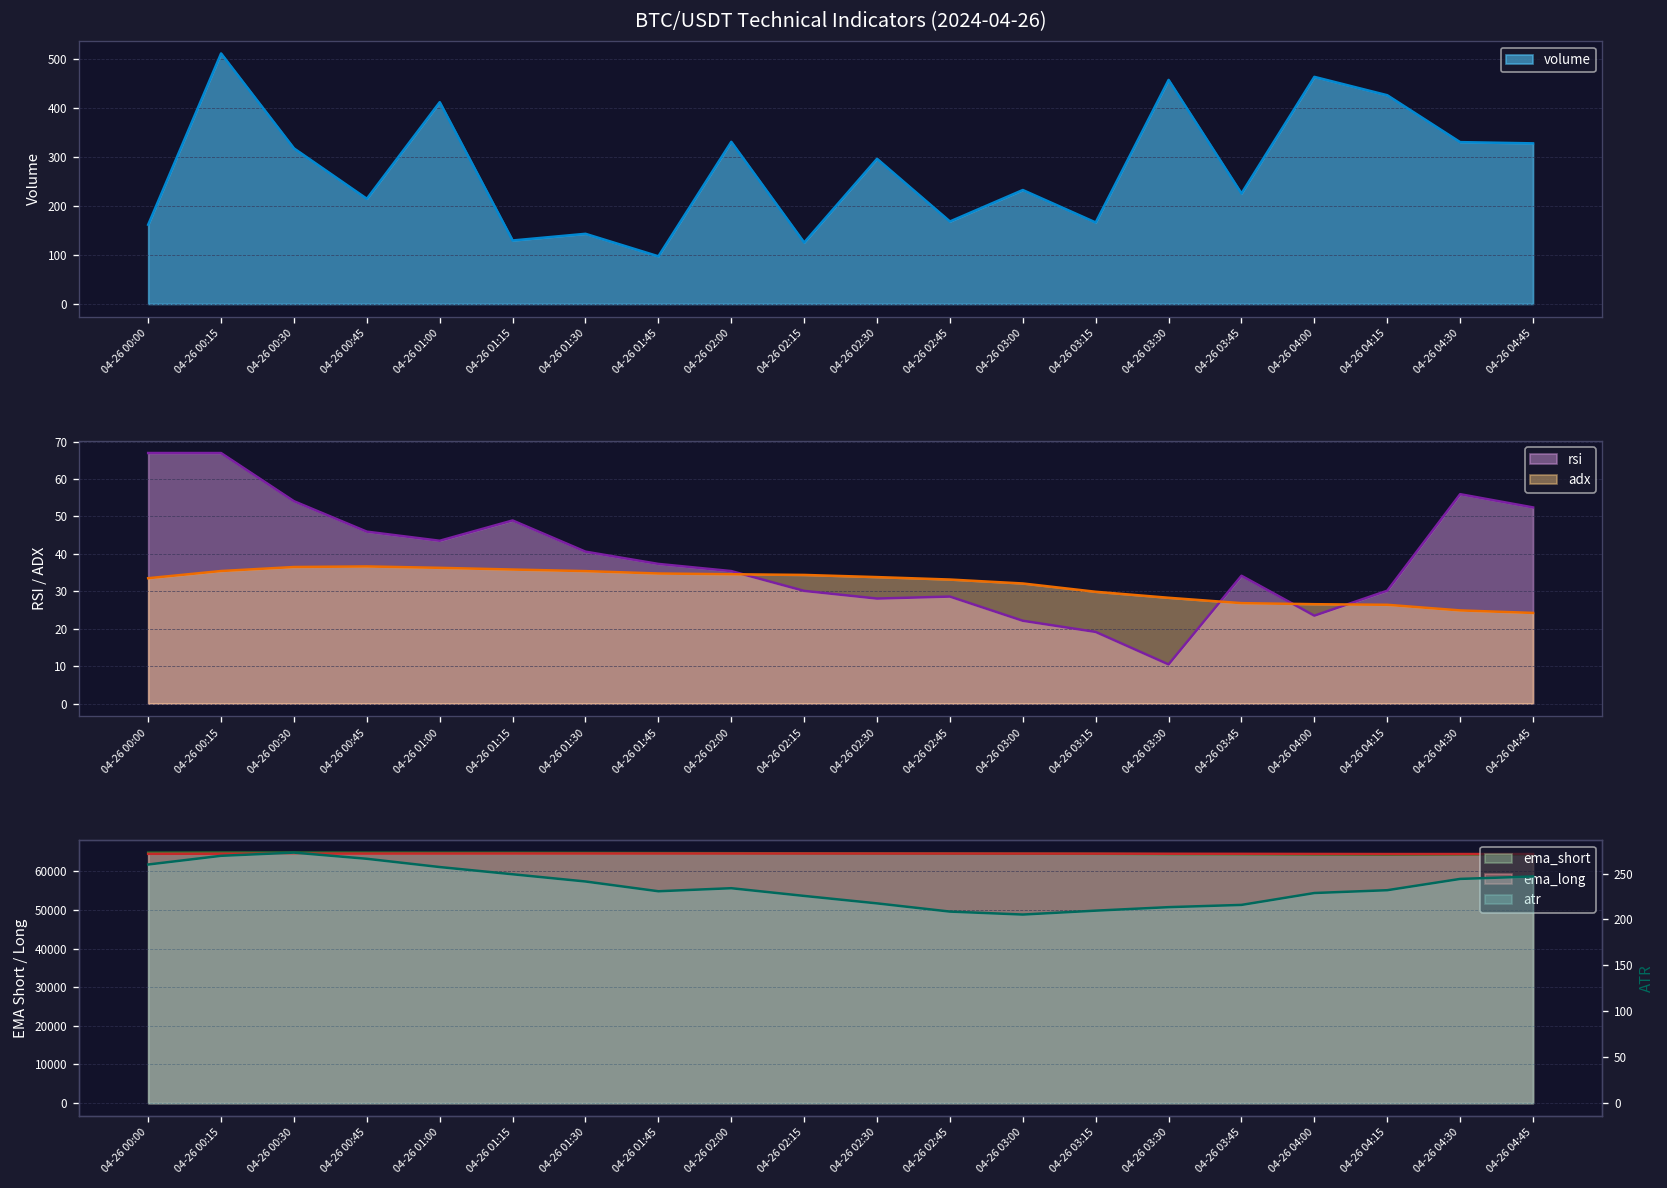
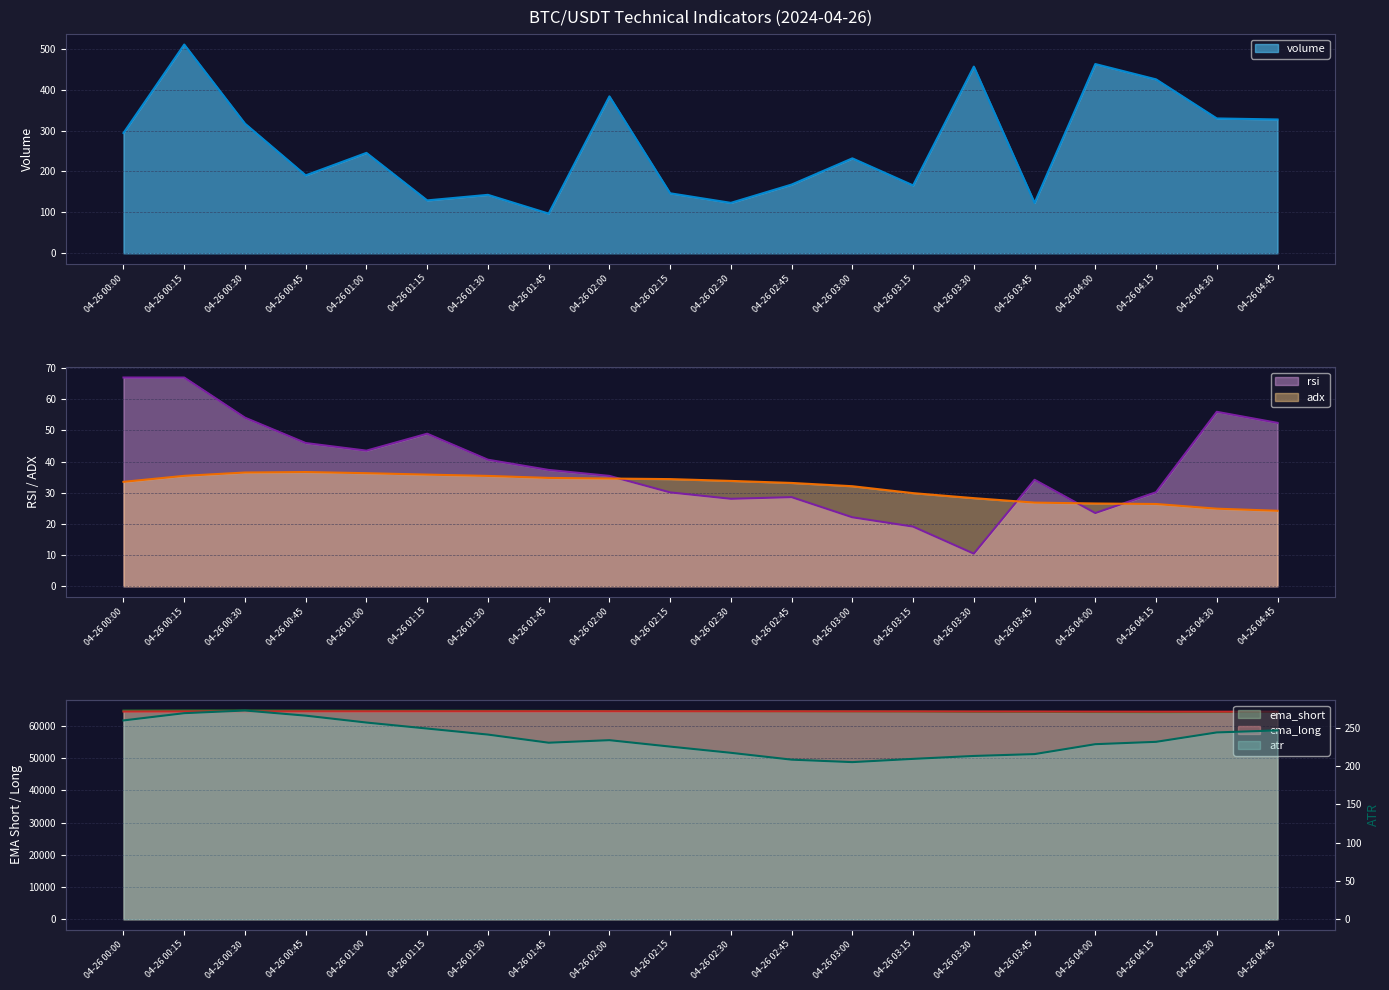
  {
    "BTC/USDT Technical Indicators (2024-04-26)": {
-     "04-26 00:00": 160,
+     "04-26 00:00": 290,
      "04-26 00:15": 510,
      "04-26 00:30": 320,
-     "04-26 00:45": 210,
-     "04-26 01:00": 410,
+     "04-26 00:45": 190,
+     "04-26 01:00": 250,
      "04-26 01:15": 130,
      "04-26 01:30": 140,
      "04-26 01:45": 100,
-     "04-26 02:00": 330,
-     "04-26 02:15": 130,
-     "04-26 02:30": 300,
+     "04-26 02:00": 380,
+     "04-26 02:15": 150,
+     "04-26 02:30": 120,
      "04-26 02:45": 170,
      "04-26 03:00": 230,
      "04-26 03:15": 170,
      "04-26 03:30": 460,
-     "04-26 03:45": 230,
+     "04-26 03:45": 120,
      "04-26 04:00": 460,
      "04-26 04:15": 430,
      "04-26 04:30": 330,
      "04-26 04:45": 330
    }
  }
